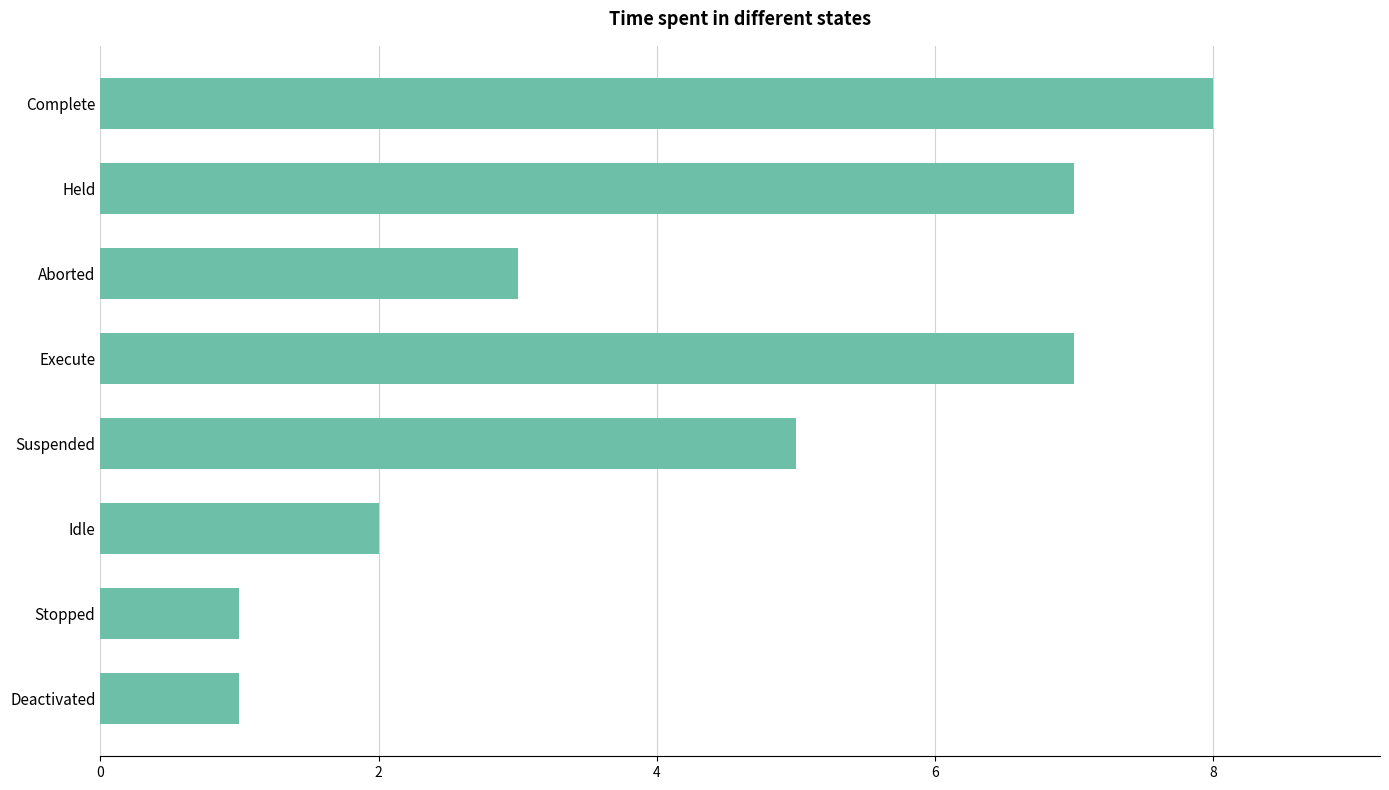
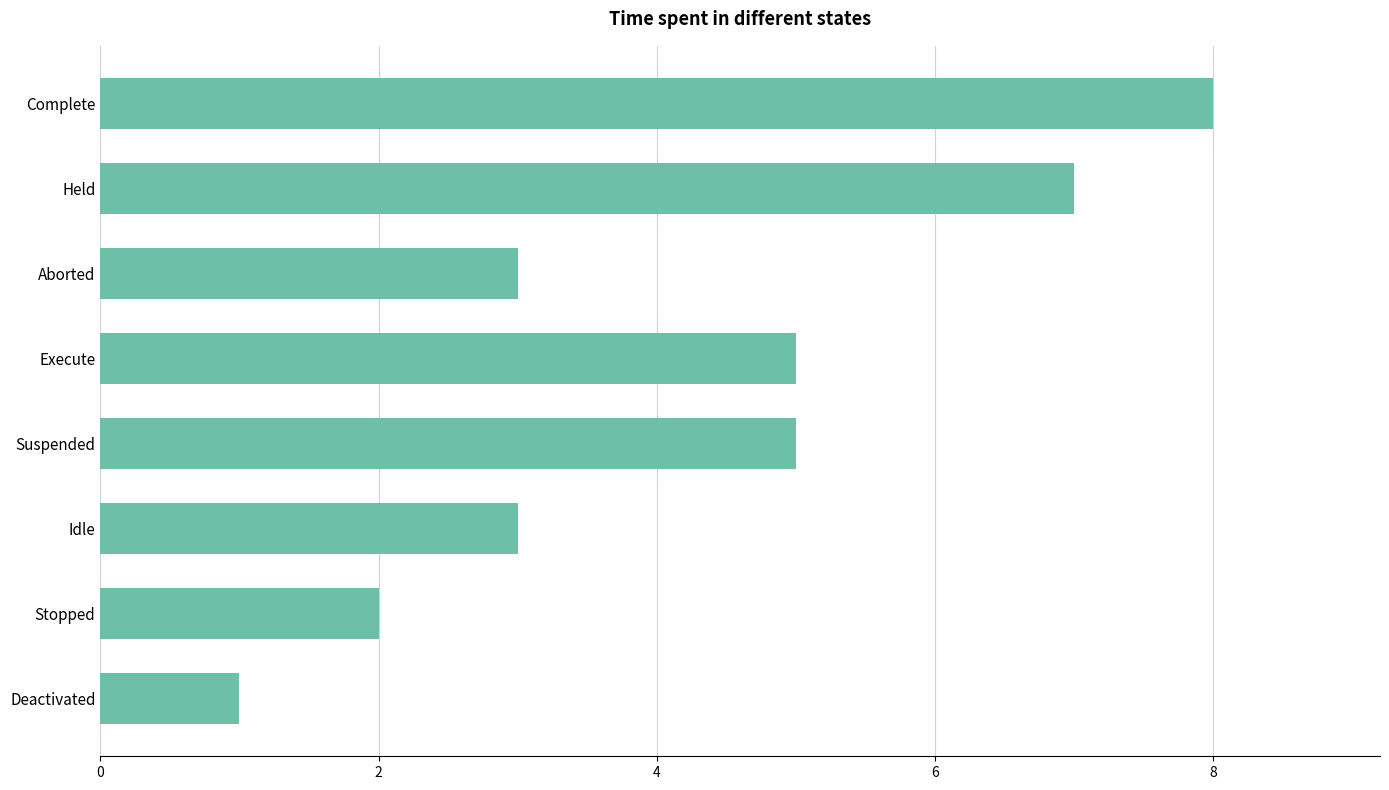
  {
    "Complete": 8,
    "Held": 7,
    "Aborted": 3,
-   "Execute": 7,
+   "Execute": 5,
    "Suspended": 5,
-   "Idle": 2,
-   "Stopped": 1,
+   "Idle": 3,
+   "Stopped": 2,
    "Deactivated": 1
  }
